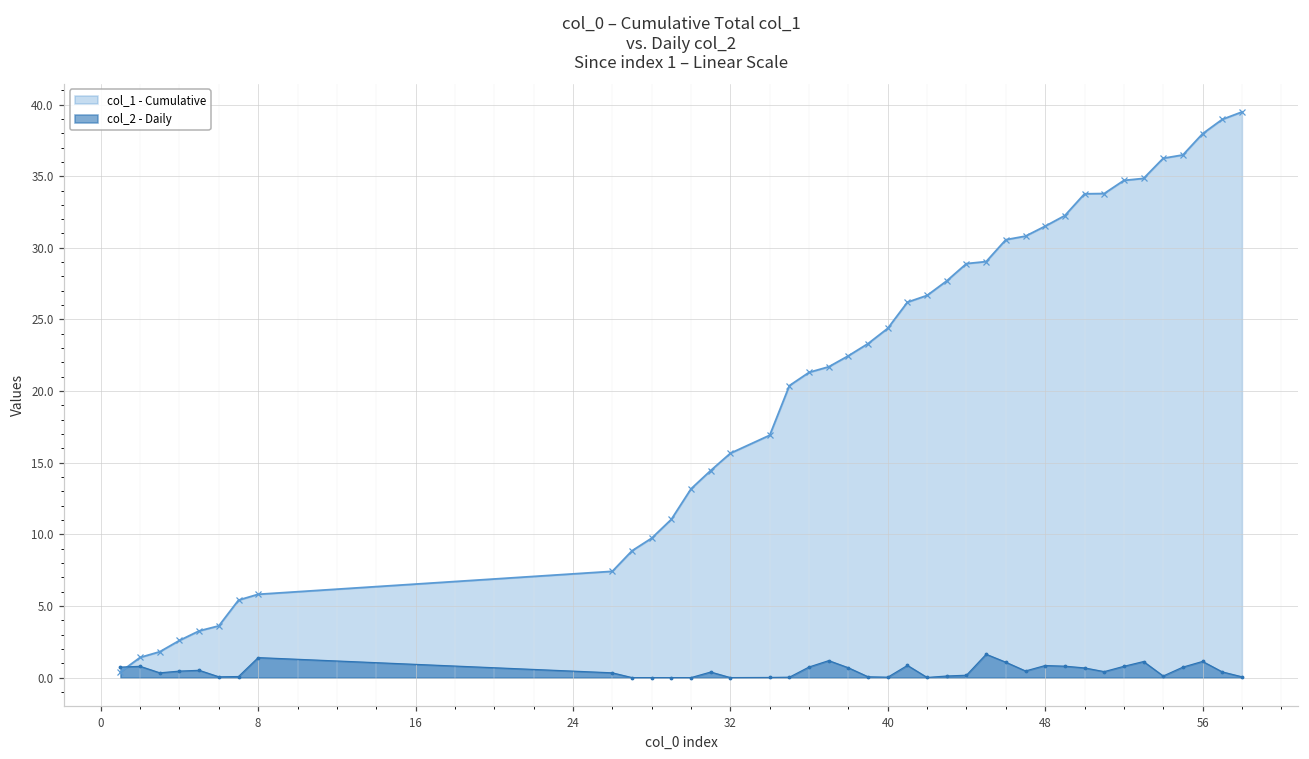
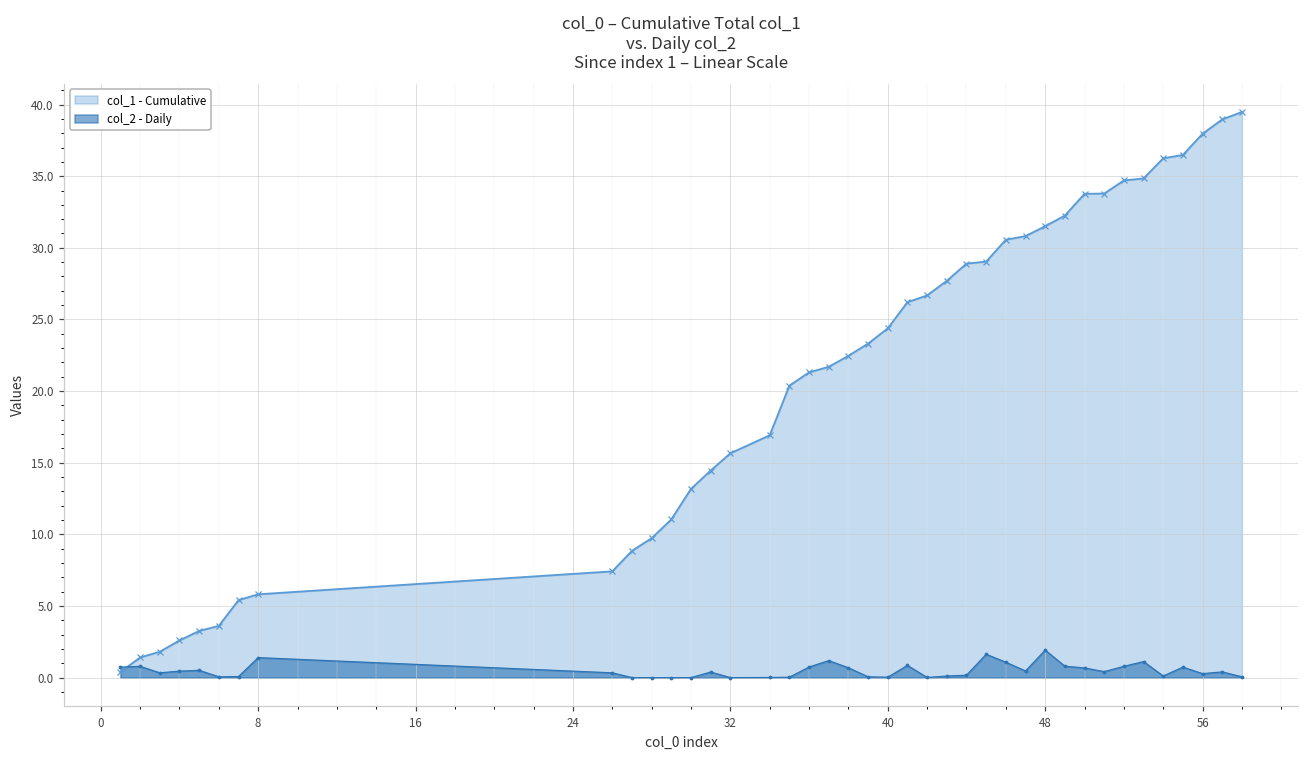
  {
    "col_1 - Cumulative": {
      "8": 5.8,
      "32": 15.7,
      "40": 24.4,
      "48": 31.5,
      "56": 38.0
    },
    "col_2 - Daily": {
      "8": 1.4,
      "32": 0.0,
      "40": 0.0,
-     "48": 0.8,
-     "56": 1.1
+     "48": 1.9,
+     "56": 0.3
    }
  }
